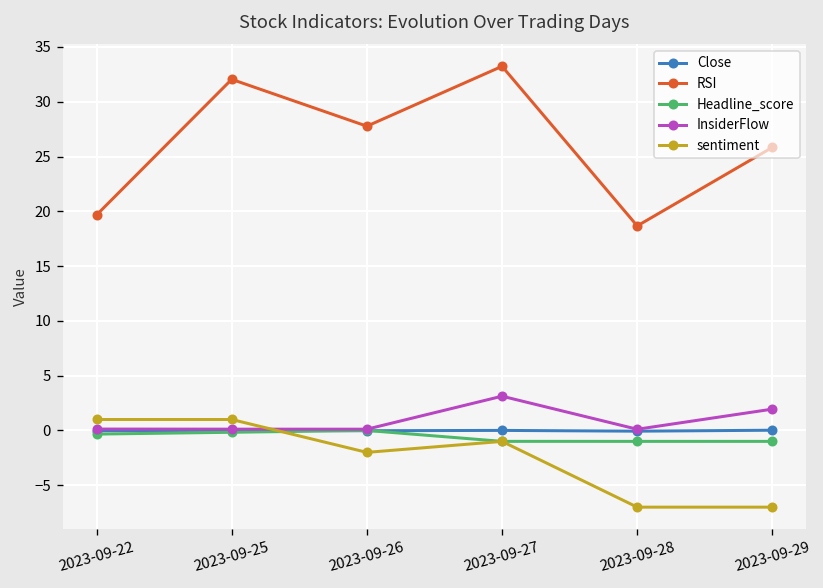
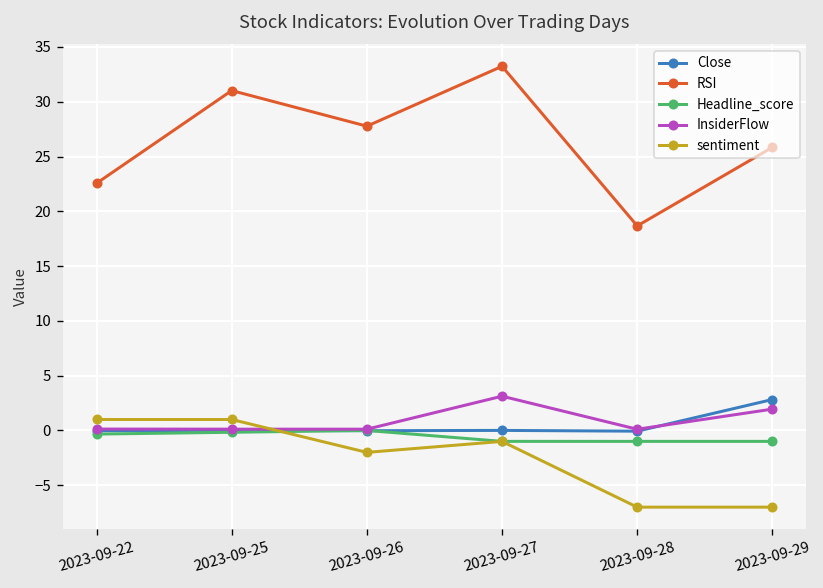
  {
    "Close": {
      "2023-09-27": 0,
-     "2023-09-29": 0
+     "2023-09-29": 3
    },
    "RSI": {
-     "2023-09-22": 20,
-     "2023-09-25": 32,
+     "2023-09-22": 23,
+     "2023-09-25": 31,
      "2023-09-26": 28,
      "2023-09-27": 33,
      "2023-09-28": 19
    },
    "Headline_score": {
      "2023-09-22": 0,
      "2023-09-28": -1,
      "2023-09-29": -1
    },
    "InsiderFlow": {
      "2023-09-27": 3,
      "2023-09-29": 2
    },
    "sentiment": {
      "2023-09-22": 1,
      "2023-09-25": 1,
      "2023-09-26": -2,
      "2023-09-28": -7,
      "2023-09-29": -7
    }
  }
